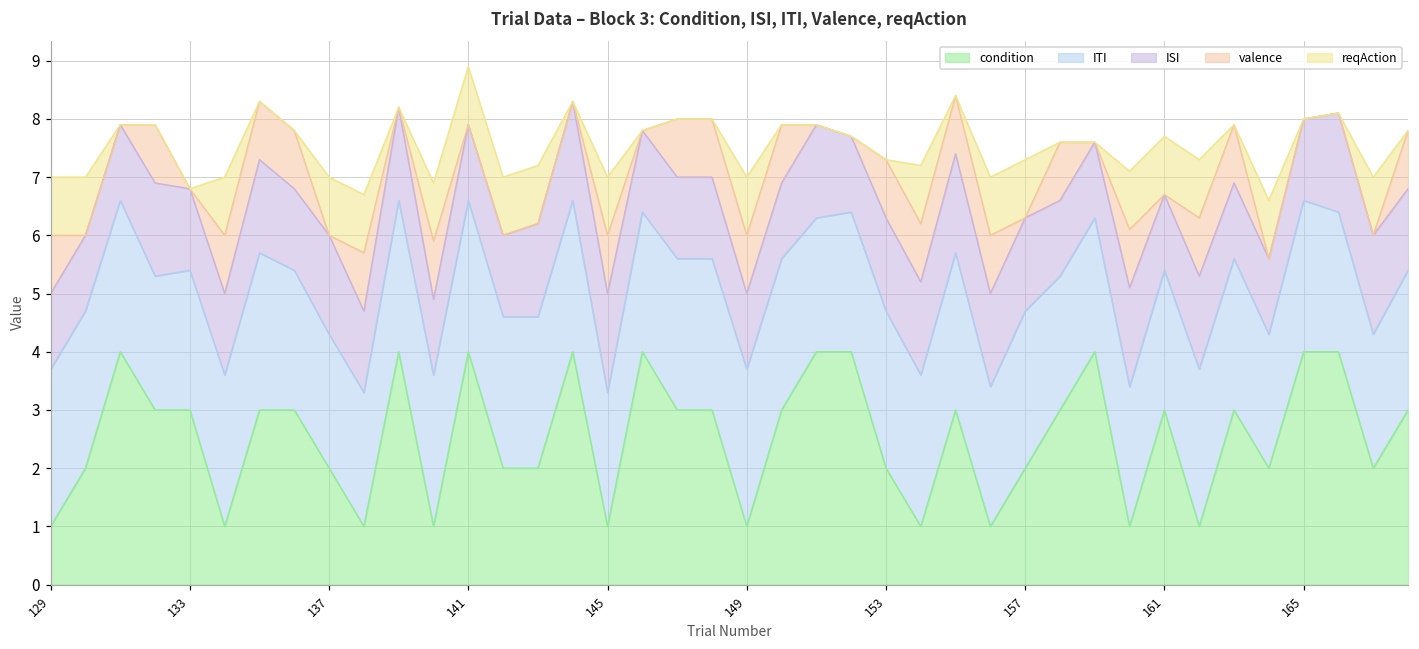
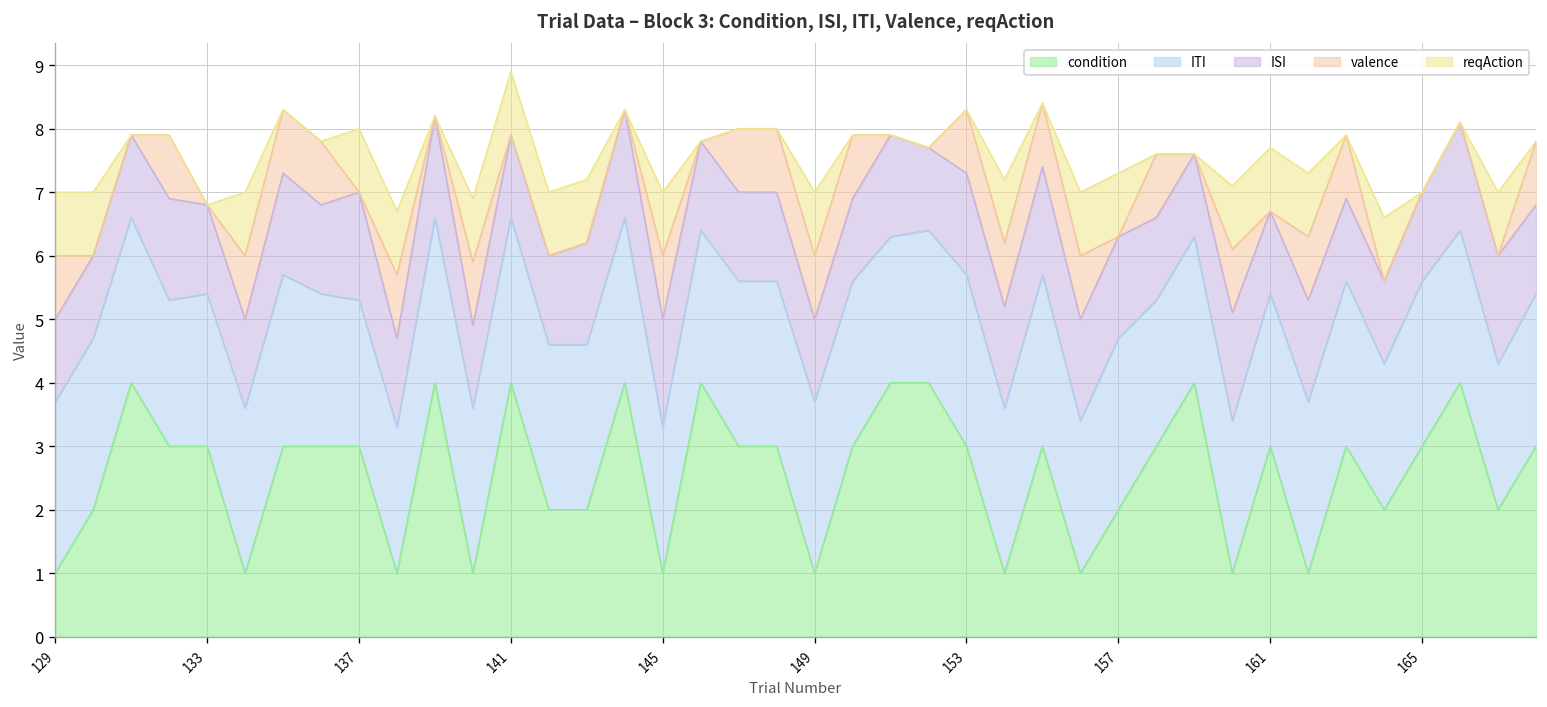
  {
    "condition": {
      "129": 1,
      "133": 3,
-     "137": 2,
+     "137": 3,
      "141": 4,
      "145": 1,
      "149": 1,
-     "153": 2,
+     "153": 3,
      "157": 2,
      "161": 3,
-     "165": 4
+     "165": 3
    }
  }
